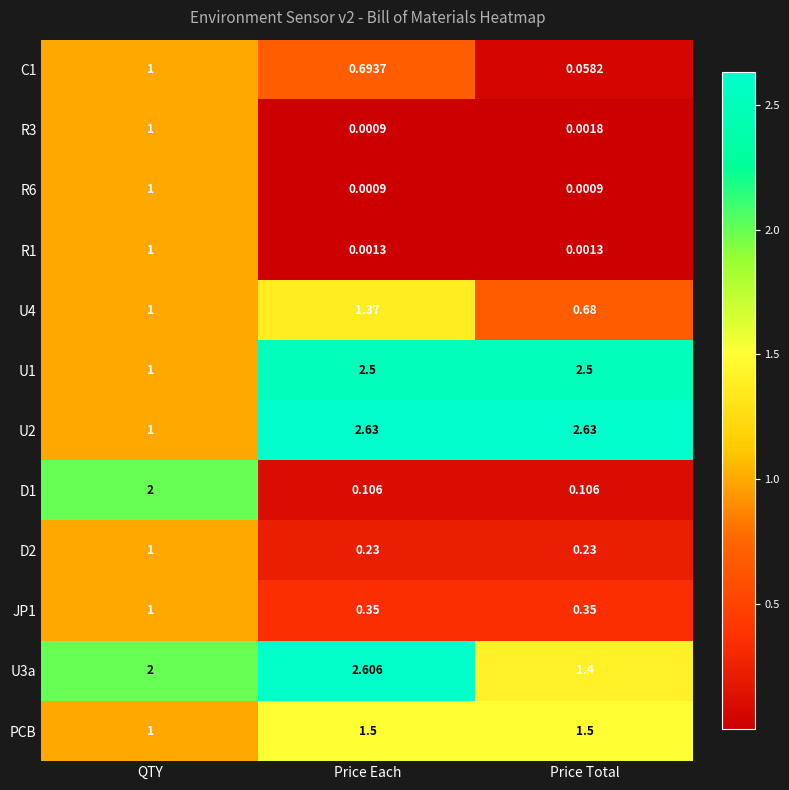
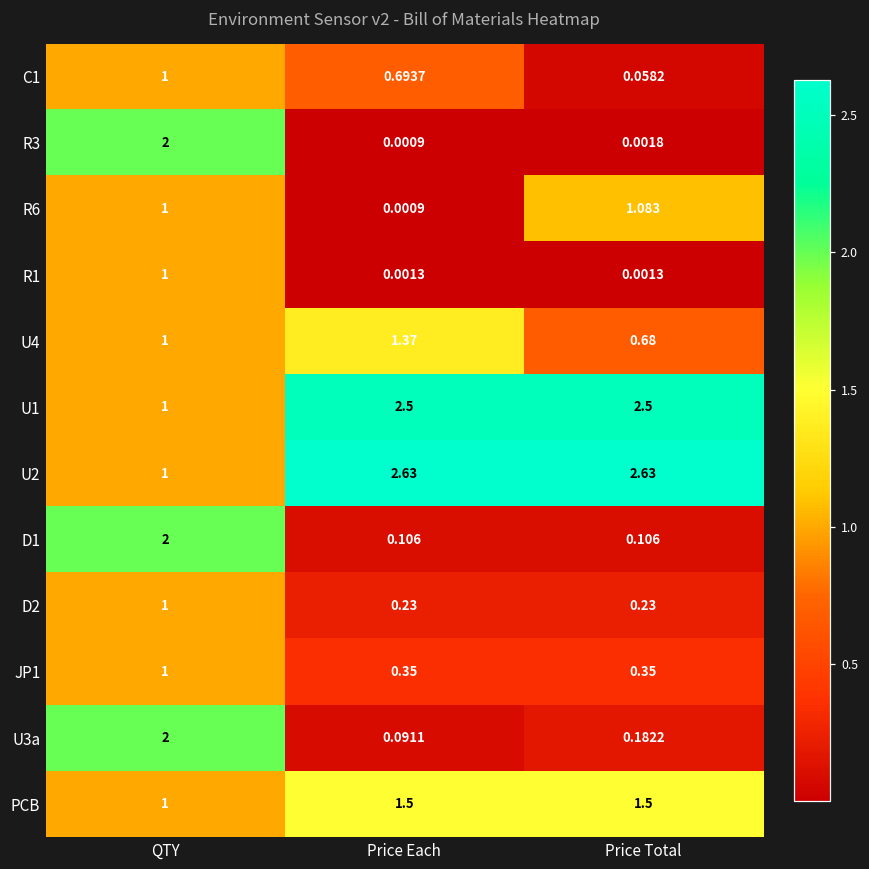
  {
    "C1": {
      "QTY": 1,
      "Price Each": 0.6937,
      "Price Total": 0.0582
    },
    "R3": {
-     "QTY": 1,
+     "QTY": 2,
      "Price Each": 0.0009,
      "Price Total": 0.0018
    },
    "R6": {
      "QTY": 1,
      "Price Each": 0.0009,
-     "Price Total": 0.0009
+     "Price Total": 1.083
    },
    "R1": {
      "QTY": 1,
      "Price Each": 0.0013,
      "Price Total": 0.0013
    },
    "U4": {
      "QTY": 1,
      "Price Each": 1.37,
      "Price Total": 0.68
    },
    "U1": {
      "QTY": 1,
      "Price Each": 2.5,
      "Price Total": 2.5
    },
    "U2": {
      "QTY": 1,
      "Price Each": 2.63,
      "Price Total": 2.63
    },
    "D1": {
      "QTY": 2,
      "Price Each": 0.106,
      "Price Total": 0.106
    },
    "D2": {
      "QTY": 1,
      "Price Each": 0.23,
      "Price Total": 0.23
    },
    "JP1": {
      "QTY": 1,
      "Price Each": 0.35,
      "Price Total": 0.35
    },
    "U3a": {
      "QTY": 2,
-     "Price Each": 2.606,
-     "Price Total": 1.4
+     "Price Each": 0.0911,
+     "Price Total": 0.1822
    },
    "PCB": {
      "QTY": 1,
      "Price Each": 1.5,
      "Price Total": 1.5
    }
  }
